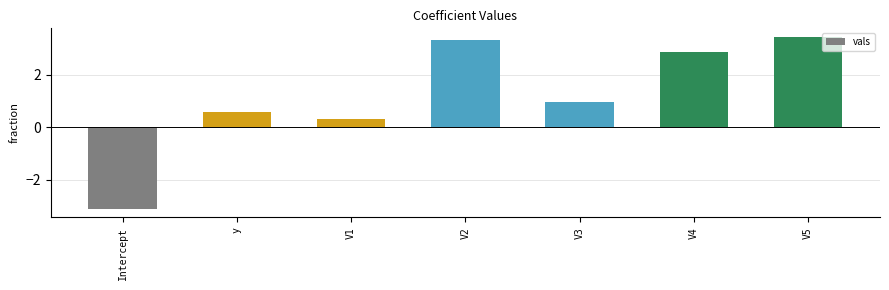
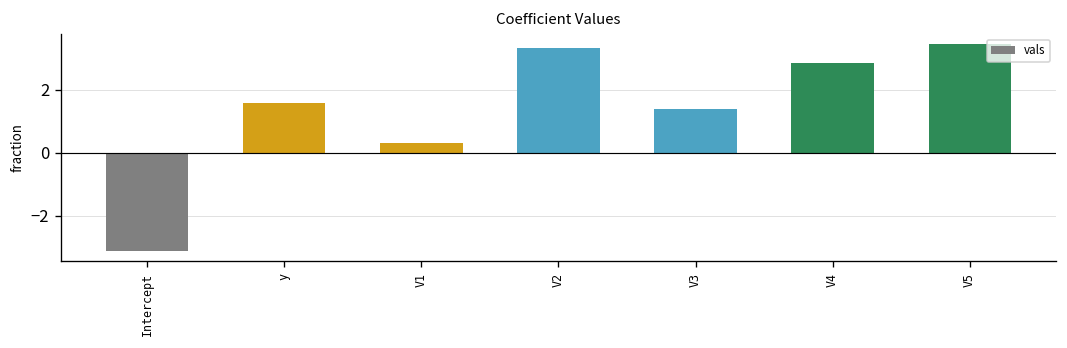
  {
    "Intercept": -3.1,
-   "y": 0.6,
+   "y": 1.6,
    "V1": 0.3,
    "V2": 3.3,
-   "V3": 1.0,
+   "V3": 1.4,
    "V4": 2.9,
    "V5": 3.4
  }
